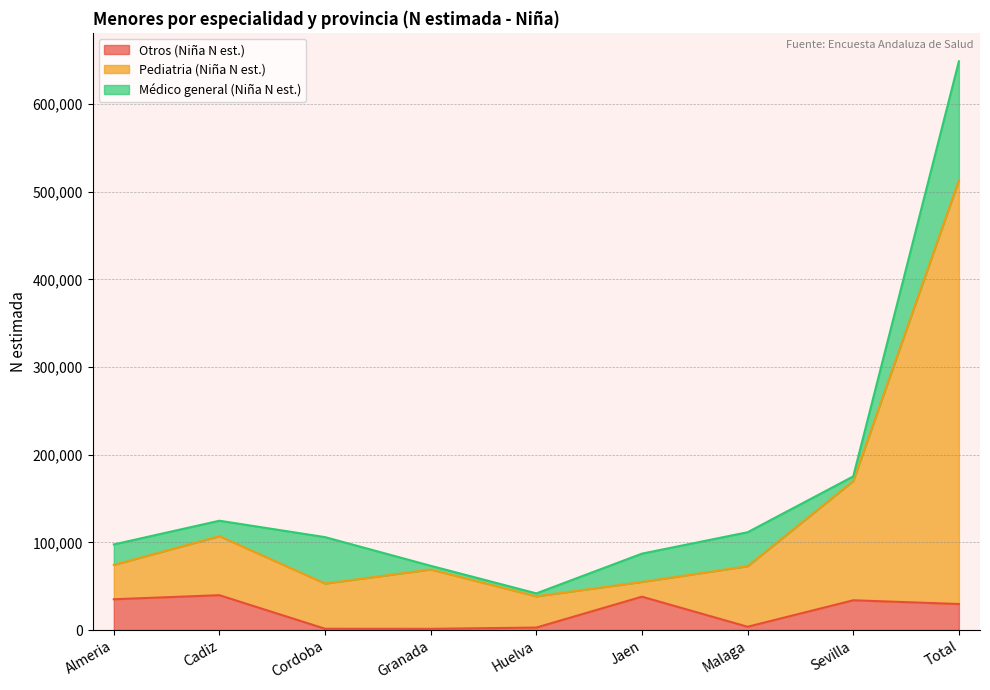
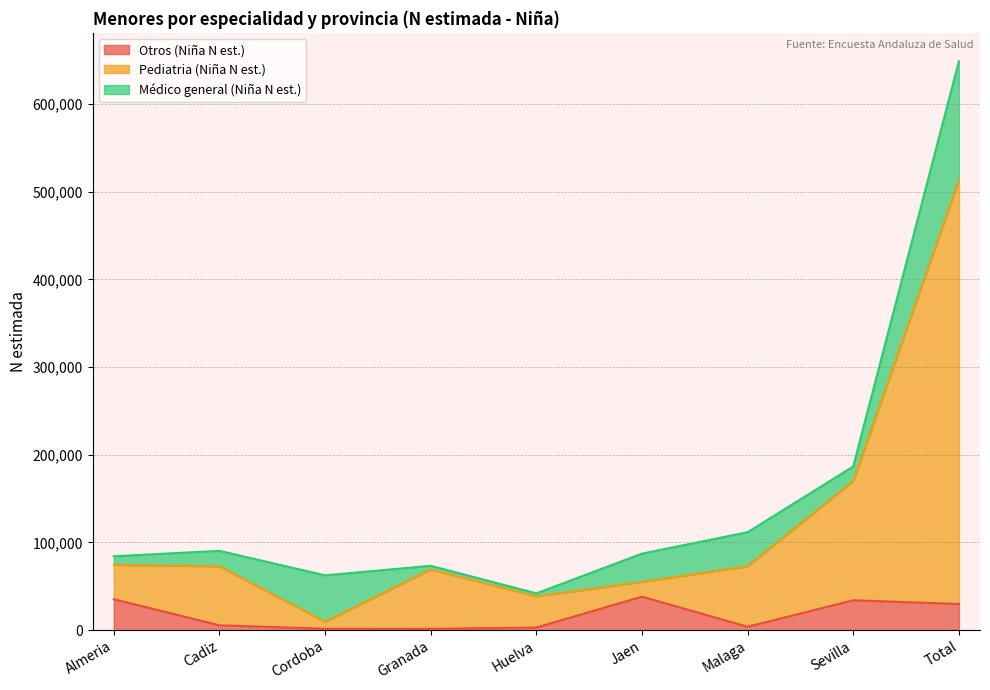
  {
    "Otros (Niña N est.)": {
      "Almeria": "40,000",
-     "Cadiz": "40,000",
+     "Cadiz": "10,000",
      "Cordoba": "0",
      "Granada": "0",
      "Huelva": "0",
      "Jaen": "40,000",
      "Malaga": "0",
      "Sevilla": "30,000",
      "Total": "30,000"
    },
    "Pediatria (Niña N est.)": {
      "Almeria": "40,000",
      "Cadiz": "70,000",
-     "Cordoba": "50,000",
+     "Cordoba": "10,000",
      "Granada": "70,000",
      "Huelva": "40,000",
      "Jaen": "20,000",
      "Malaga": "70,000",
      "Sevilla": "140,000",
      "Total": "480,000"
    },
    "Médico general (Niña N est.)": {
-     "Almeria": "20,000",
+     "Almeria": "10,000",
      "Cadiz": "20,000",
      "Cordoba": "50,000",
      "Granada": "0",
      "Huelva": "0",
      "Jaen": "30,000",
      "Malaga": "40,000",
-     "Sevilla": "10,000",
+     "Sevilla": "20,000",
      "Total": "140,000"
    }
  }
